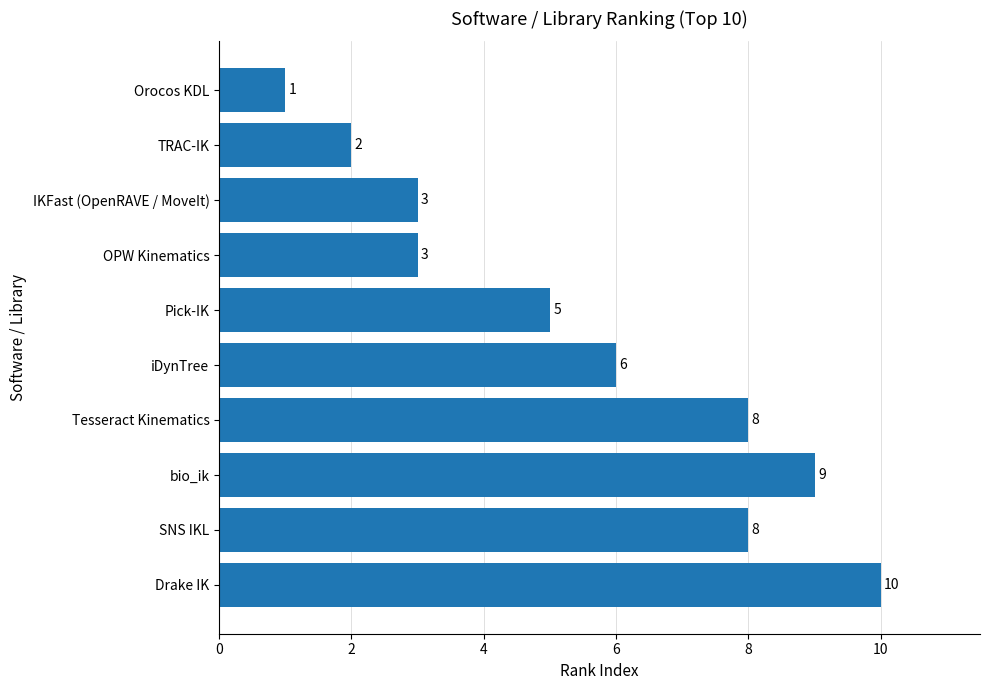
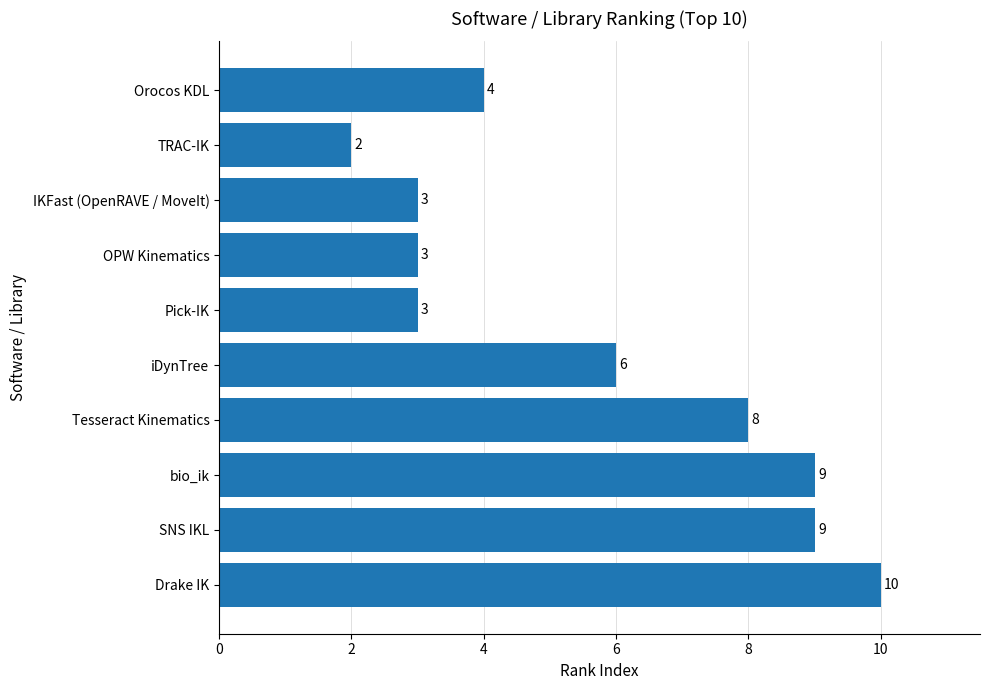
  {
-   "Orocos KDL": 1,
+   "Orocos KDL": 4,
    "TRAC-IK": 2,
    "IKFast (OpenRAVE / MoveIt)": 3,
    "OPW Kinematics": 3,
-   "Pick-IK": 5,
+   "Pick-IK": 3,
    "iDynTree": 6,
    "Tesseract Kinematics": 8,
    "bio_ik": 9,
-   "SNS IKL": 8,
+   "SNS IKL": 9,
    "Drake IK": 10
  }
